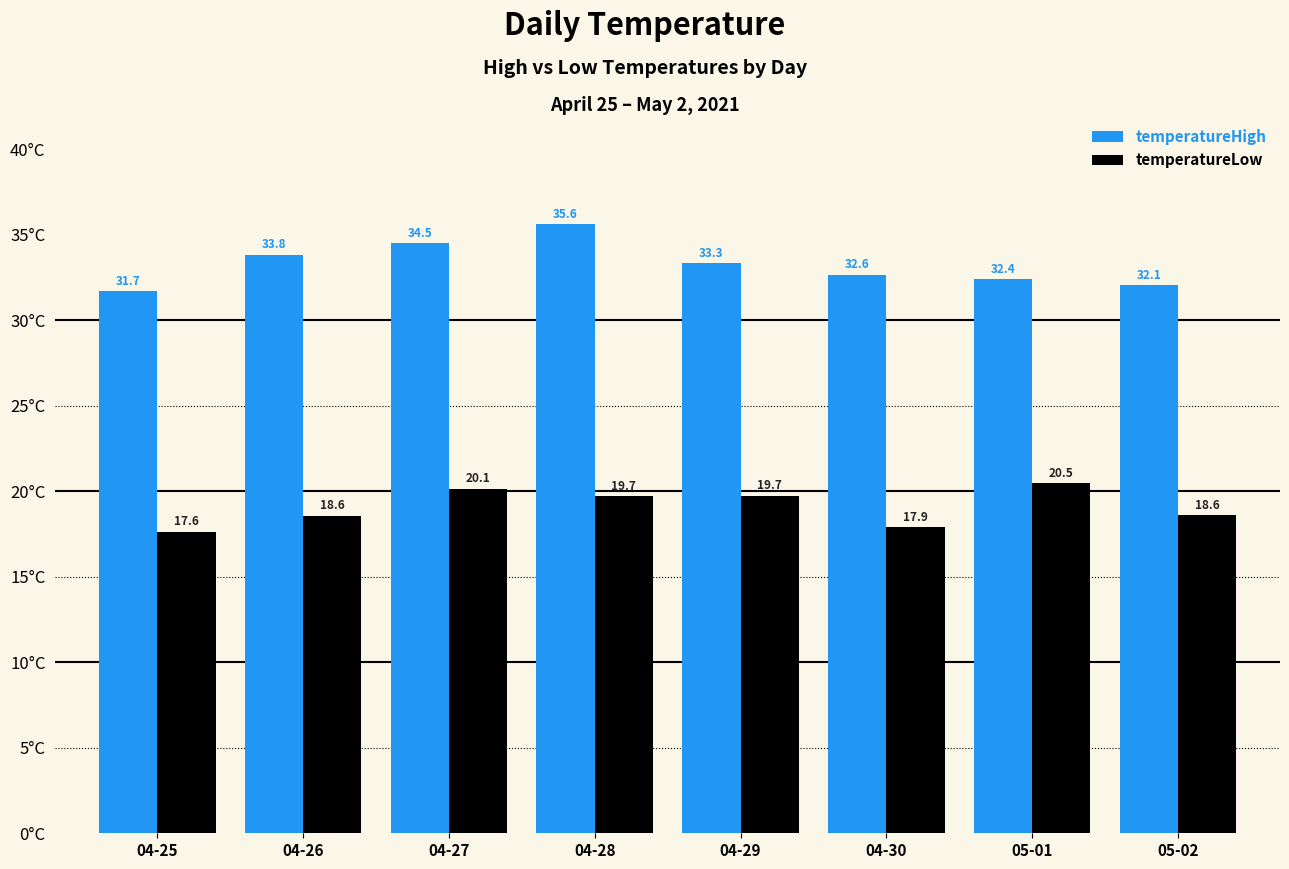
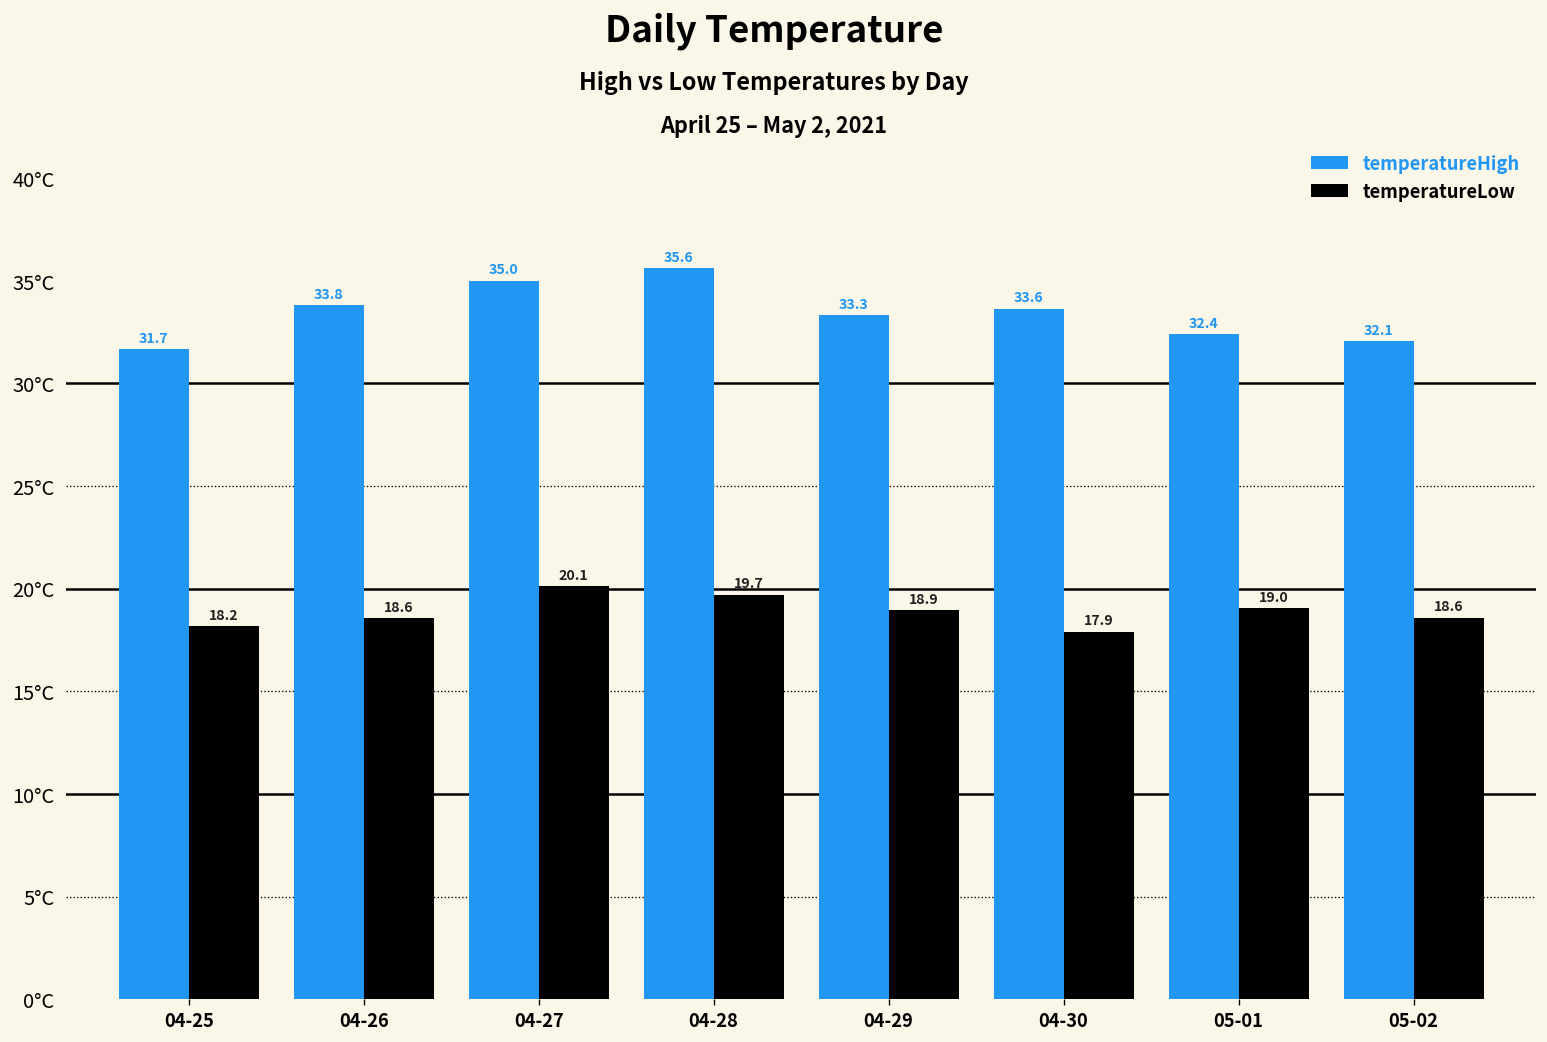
  {
    "temperatureHigh": {
      "04-25": 31.7,
      "04-26": 33.8,
-     "04-27": 34.5,
+     "04-27": 35.0,
      "04-28": 35.6,
      "04-29": 33.3,
-     "04-30": 32.6,
+     "04-30": 33.6,
      "05-01": 32.4,
      "05-02": 32.1
    },
    "temperatureLow": {
-     "04-25": 17.6,
+     "04-25": 18.2,
      "04-26": 18.6,
      "04-27": 20.1,
      "04-28": 19.7,
-     "04-29": 19.7,
+     "04-29": 18.9,
      "04-30": 17.9,
-     "05-01": 20.5,
+     "05-01": 19.0,
      "05-02": 18.6
    }
  }
